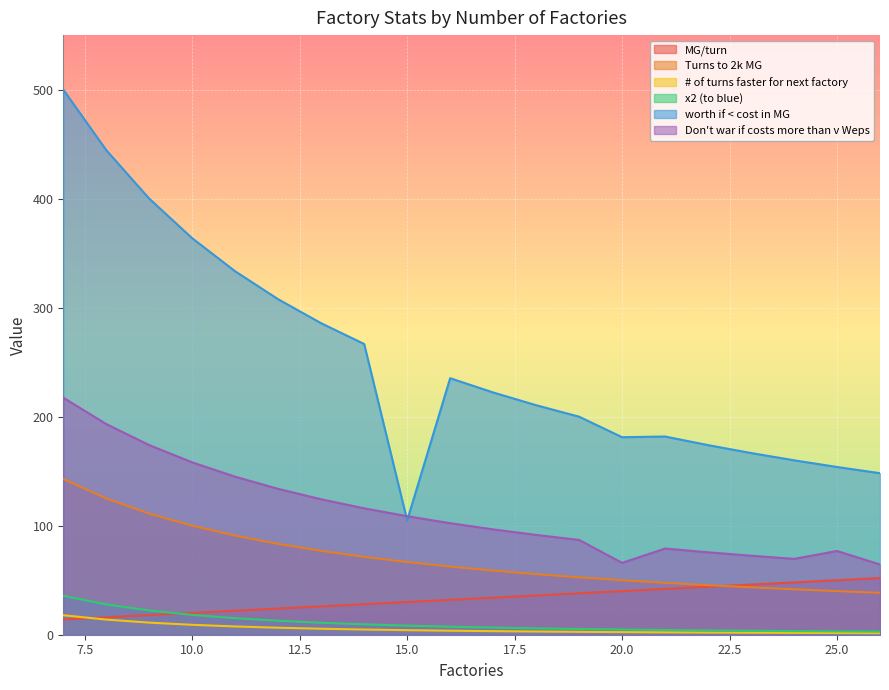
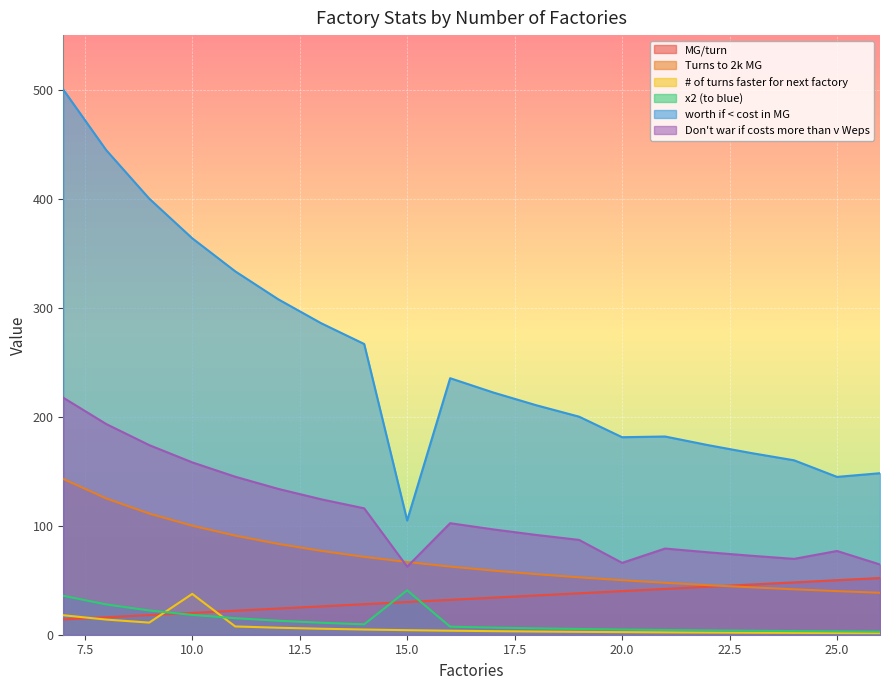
  {
    "# of turns faster for next factory": {
-     "10.0": 9,
+     "10.0": 37,
      "15.0": 4,
      "20.0": 2
    },
    "x2 (to blue)": {
-     "15.0": 8,
+     "15.0": 41,
      "20.0": 5
    },
    "worth if < cost in MG": {
      "10.0": 364,
      "15.0": 105,
      "20.0": 181,
-     "25.0": 154
+     "25.0": 145
    },
    "Don't war if costs more than v Weps": {
      "10.0": 158,
-     "15.0": 109,
+     "15.0": 62,
      "20.0": 66,
      "25.0": 77
    }
  }
